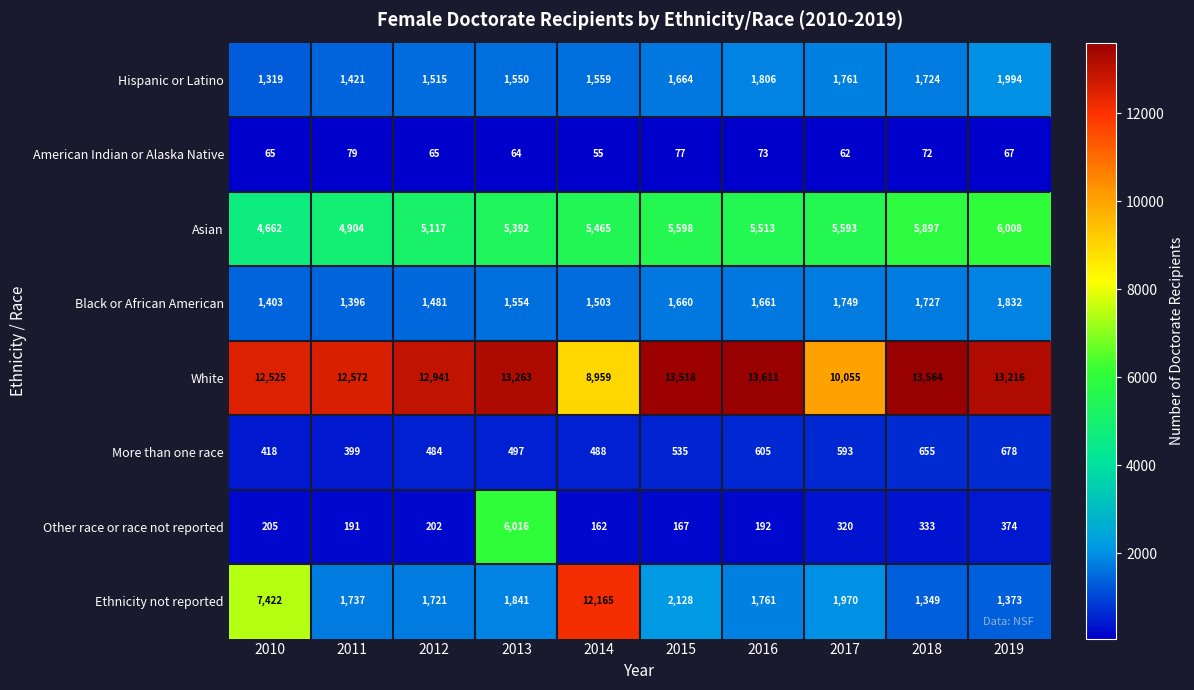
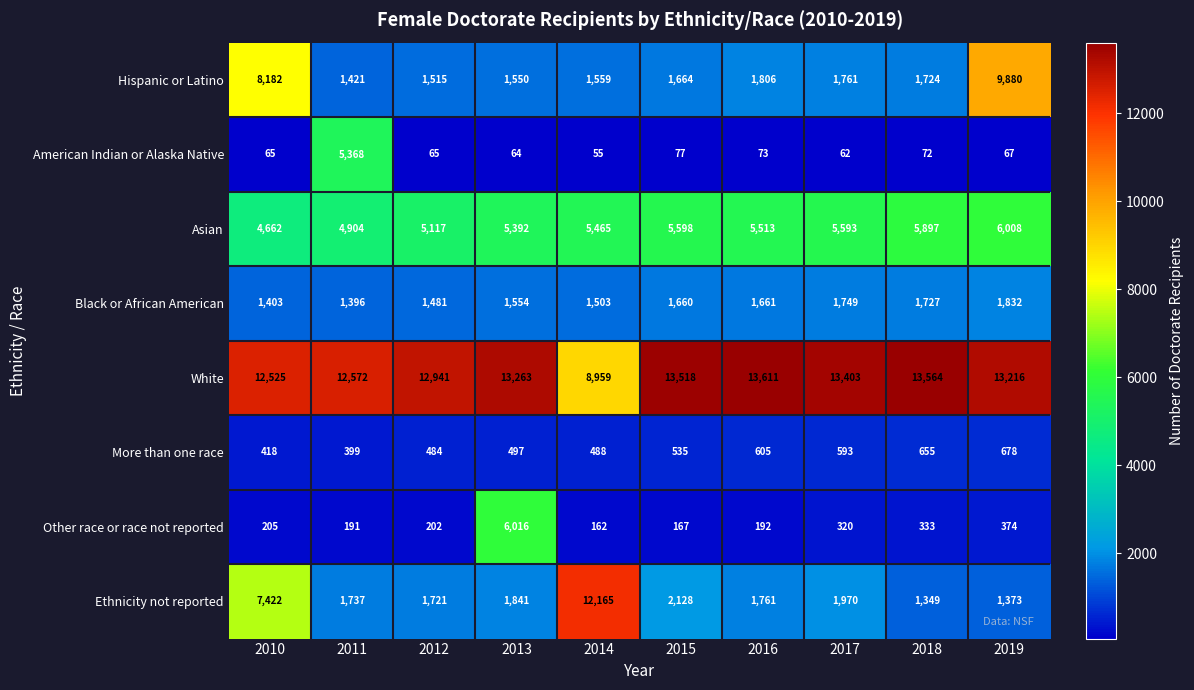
  {
    "Hispanic or Latino": {
-     "2010": "1,319",
+     "2010": "8,182",
      "2011": "1,421",
      "2012": "1,515",
      "2013": "1,550",
      "2014": "1,559",
      "2015": "1,664",
      "2016": "1,806",
      "2017": "1,761",
      "2018": "1,724",
-     "2019": "1,994"
+     "2019": "9,880"
    },
    "American Indian or Alaska Native": {
      "2010": "65",
-     "2011": "79",
+     "2011": "5,368",
      "2012": "65",
      "2013": "64",
      "2014": "55",
      "2015": "77",
      "2016": "73",
      "2017": "62",
      "2018": "72",
      "2019": "67"
    },
    "Asian": {
      "2010": "4,662",
      "2011": "4,904",
      "2012": "5,117",
      "2013": "5,392",
      "2014": "5,465",
      "2015": "5,598",
      "2016": "5,513",
      "2017": "5,593",
      "2018": "5,897",
      "2019": "6,008"
    },
    "Black or African American": {
      "2010": "1,403",
      "2011": "1,396",
      "2012": "1,481",
      "2013": "1,554",
      "2014": "1,503",
      "2015": "1,660",
      "2016": "1,661",
      "2017": "1,749",
      "2018": "1,727",
      "2019": "1,832"
    },
    "White": {
      "2010": "12,525",
      "2011": "12,572",
      "2012": "12,941",
      "2013": "13,263",
      "2014": "8,959",
      "2015": "13,518",
      "2016": "13,611",
-     "2017": "10,055",
+     "2017": "13,403",
      "2018": "13,564",
      "2019": "13,216"
    },
    "More than one race": {
      "2010": "418",
      "2011": "399",
      "2012": "484",
      "2013": "497",
      "2014": "488",
      "2015": "535",
      "2016": "605",
      "2017": "593",
      "2018": "655",
      "2019": "678"
    },
    "Other race or race not reported": {
      "2010": "205",
      "2011": "191",
      "2012": "202",
      "2013": "6,016",
      "2014": "162",
      "2015": "167",
      "2016": "192",
      "2017": "320",
      "2018": "333",
      "2019": "374"
    },
    "Ethnicity not reported": {
      "2010": "7,422",
      "2011": "1,737",
      "2012": "1,721",
      "2013": "1,841",
      "2014": "12,165",
      "2015": "2,128",
      "2016": "1,761",
      "2017": "1,970",
      "2018": "1,349"
    }
  }
